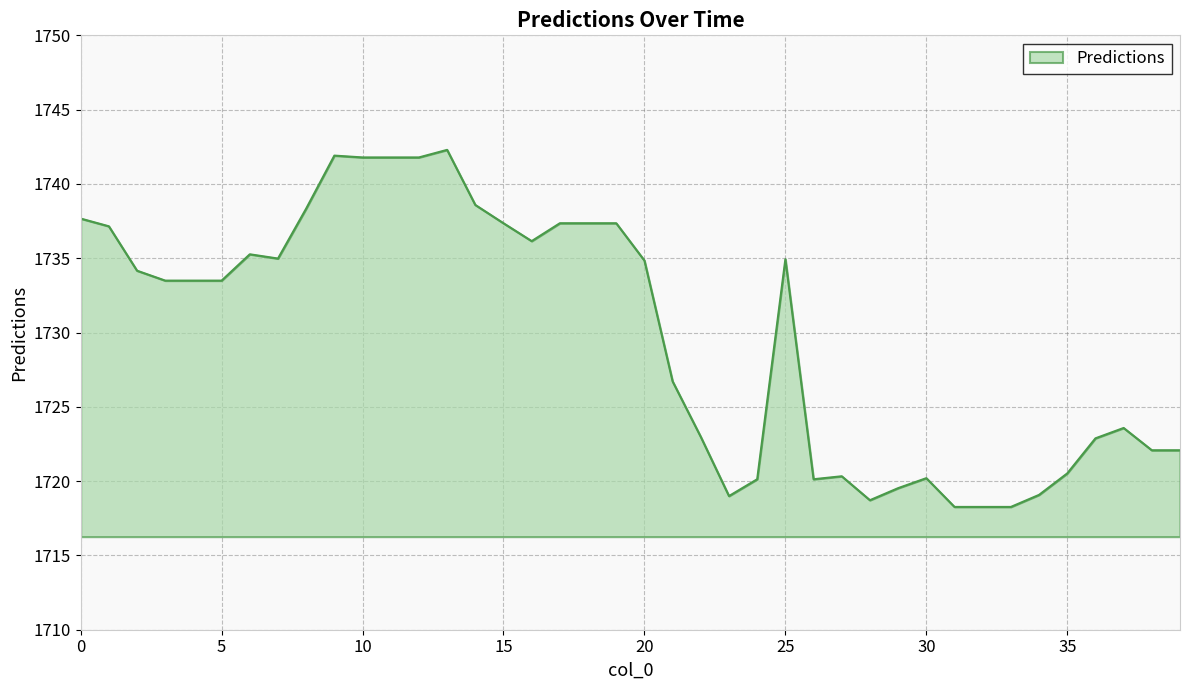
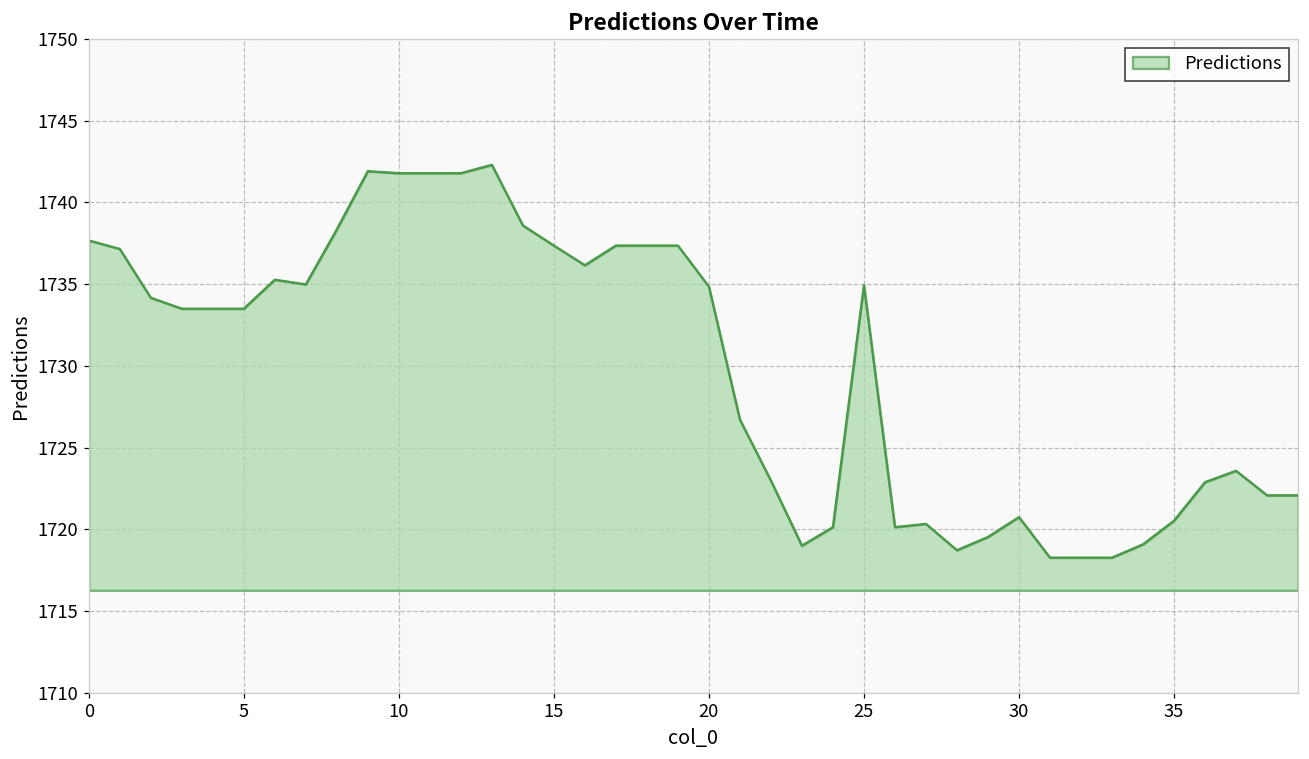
  {
    "0": 1737.7,
    "5": 1733.5,
    "10": 1741.8,
    "15": 1737.4,
    "20": 1734.8,
    "25": 1734.9,
-   "30": 1720.2,
+   "30": 1720.7,
    "35": 1720.5
  }
